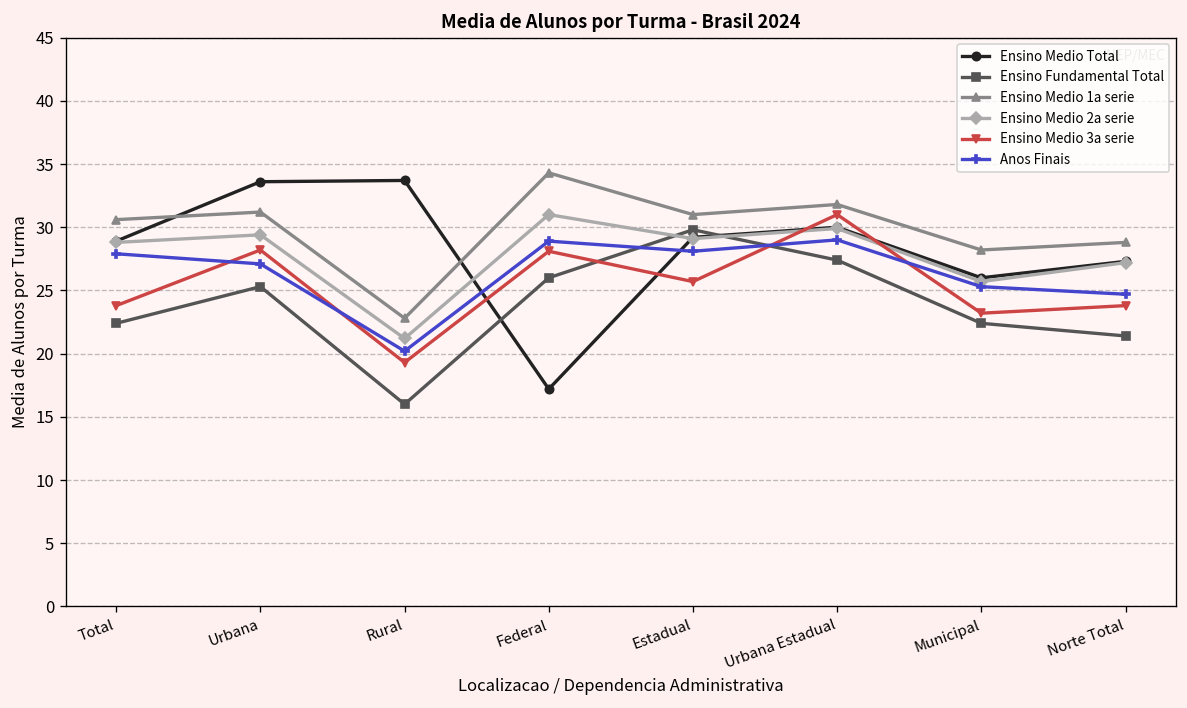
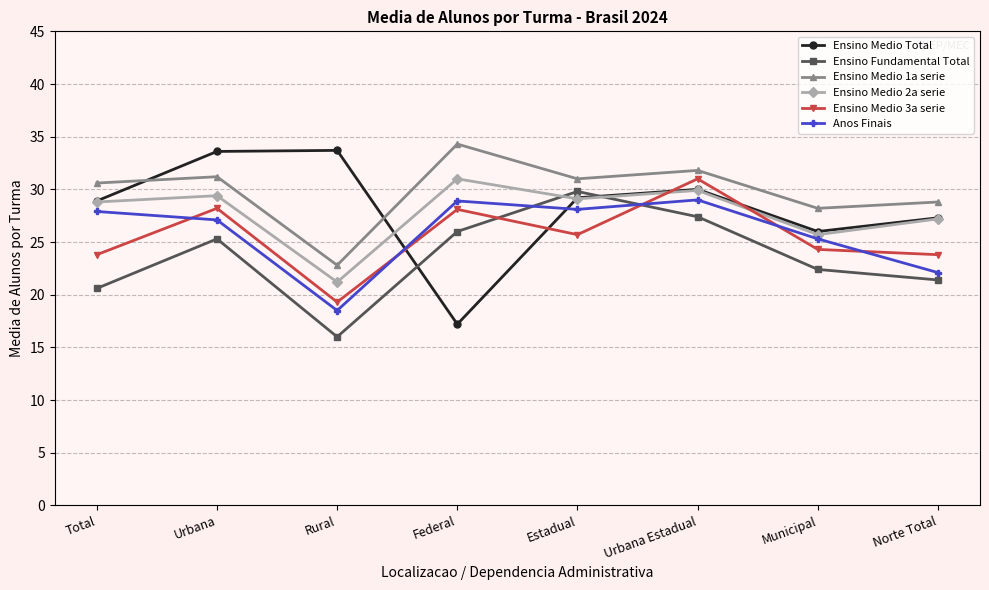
  {
    "Ensino Medio Total": {
      "Urbana": 33.6,
      "Rural": 33.7,
      "Federal": 17.2,
      "Municipal": 26.0
    },
    "Ensino Fundamental Total": {
-     "Total": 22.4,
+     "Total": 20.6,
      "Urbana": 25.3,
      "Rural": 16.0,
      "Federal": 26.0,
      "Estadual": 29.8,
      "Urbana Estadual": 27.4,
      "Municipal": 22.4,
      "Norte Total": 21.4
    },
    "Ensino Medio 3a serie": {
      "Total": 23.8,
      "Urbana": 28.2,
      "Rural": 19.3,
      "Federal": 28.1,
      "Estadual": 25.7,
      "Urbana Estadual": 31.0,
-     "Municipal": 23.2,
+     "Municipal": 24.3,
      "Norte Total": 23.8
    },
    "Anos Finais": {
      "Total": 27.9,
      "Urbana": 27.1,
-     "Rural": 20.2,
+     "Rural": 18.5,
      "Federal": 28.9,
      "Estadual": 28.1,
      "Urbana Estadual": 29.0,
      "Municipal": 25.3,
-     "Norte Total": 24.7
+     "Norte Total": 22.1
    }
  }
